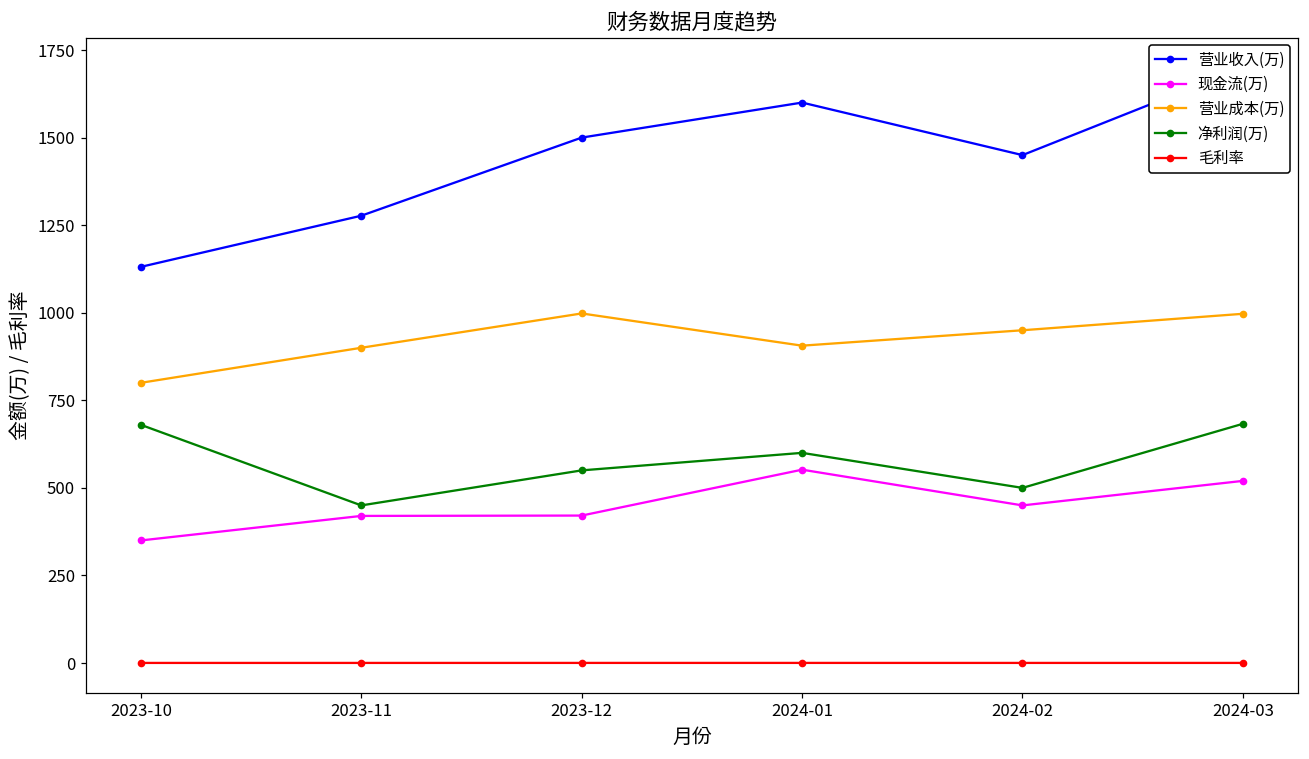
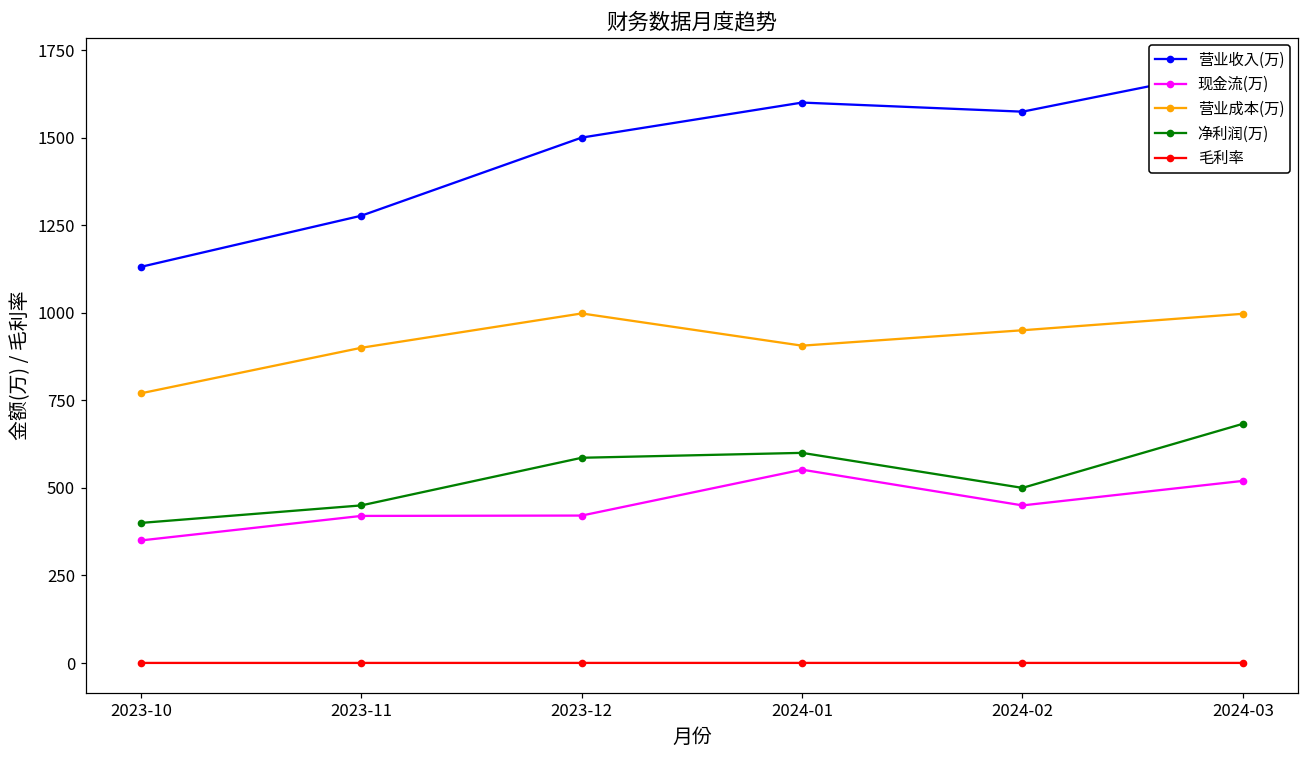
  {
    "营业收入(万)": {
      "2023-10": 1130,
      "2023-11": 1280,
      "2023-12": 1500,
      "2024-01": 1600,
-     "2024-02": 1450
+     "2024-02": 1570
    },
    "现金流(万)": {
      "2023-10": 350,
      "2023-11": 420,
      "2023-12": 420,
      "2024-01": 550,
      "2024-02": 450,
      "2024-03": 520
    },
    "营业成本(万)": {
-     "2023-10": 800,
+     "2023-10": 770,
      "2023-11": 900,
      "2023-12": 1000,
      "2024-01": 910,
      "2024-02": 950,
      "2024-03": 1000
    },
    "净利润(万)": {
-     "2023-10": 680,
+     "2023-10": 400,
      "2023-11": 450,
-     "2023-12": 550,
+     "2023-12": 590,
      "2024-01": 600,
      "2024-02": 500,
      "2024-03": 680
    },
    "毛利率": {
      "2023-10": 0,
      "2023-11": 0,
      "2023-12": 0,
      "2024-01": 0,
      "2024-02": 0,
      "2024-03": 0
    }
  }
